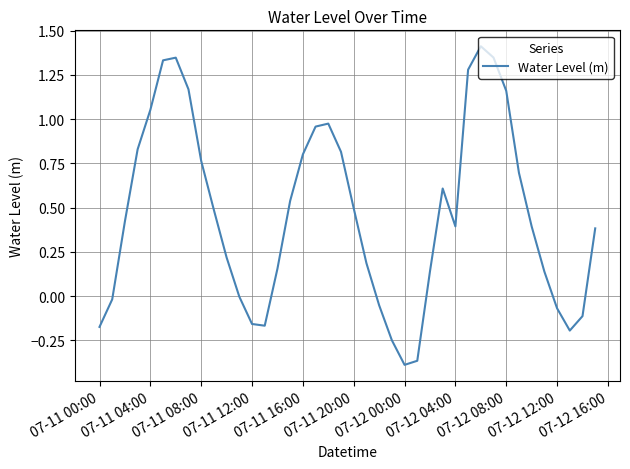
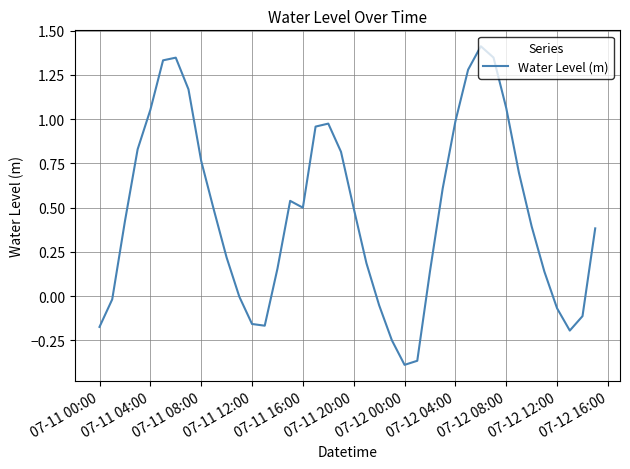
  {
    "07-11 00:00": -0.17,
    "07-11 04:00": 1.05,
    "07-11 08:00": 0.76,
    "07-11 12:00": -0.16,
-   "07-11 16:00": 0.80,
+   "07-11 16:00": 0.50,
    "07-11 20:00": 0.50,
    "07-12 00:00": -0.39,
-   "07-12 04:00": 0.39,
-   "07-12 08:00": 1.16,
+   "07-12 04:00": 0.99,
+   "07-12 08:00": 1.06,
    "07-12 12:00": -0.07
  }
